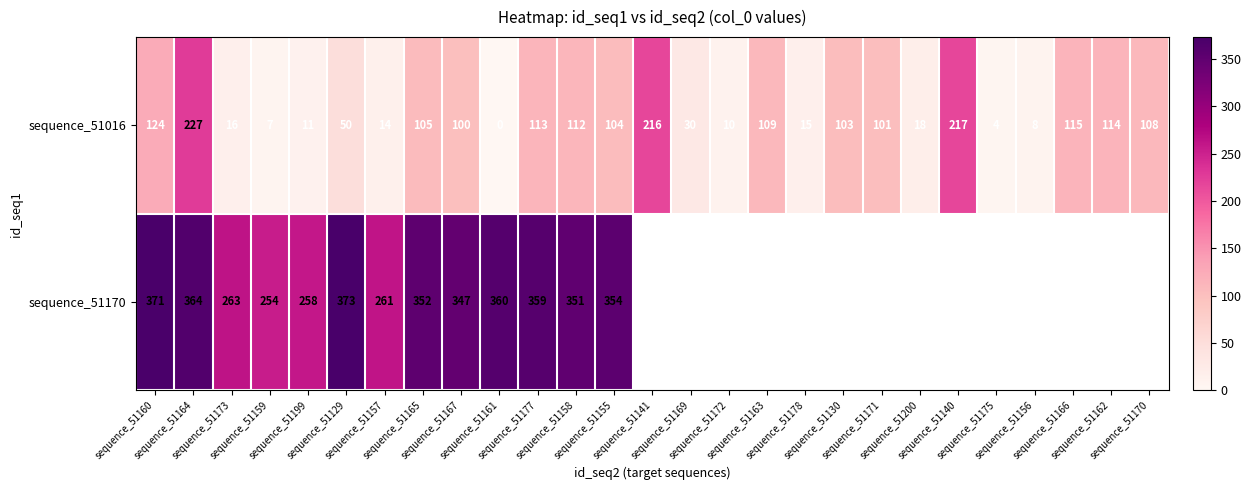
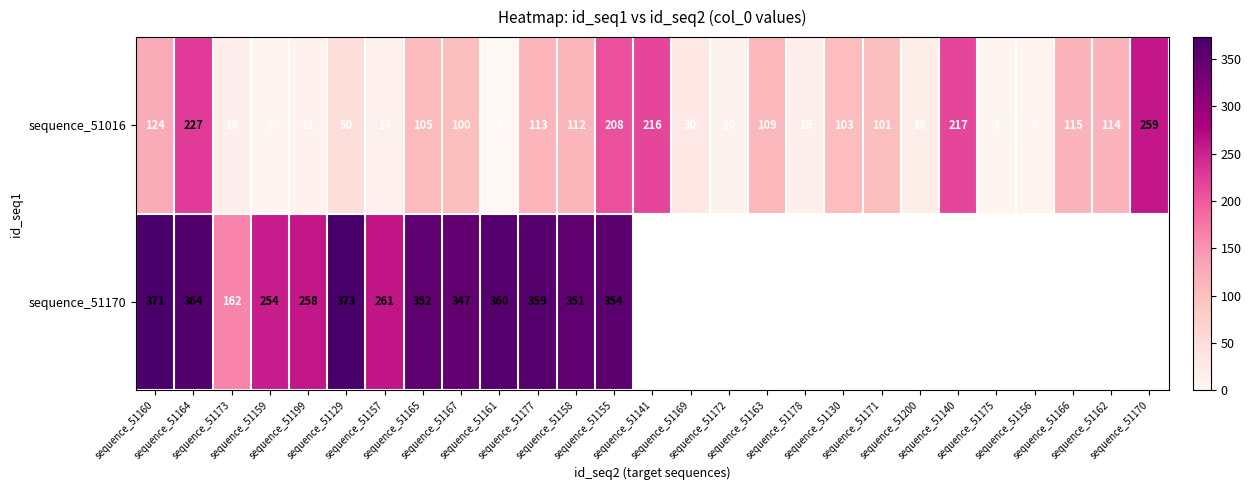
  {
    "sequence_51016": {
      "sequence_51160": 124,
      "sequence_51164": 227,
      "sequence_51165": 105,
      "sequence_51167": 100,
      "sequence_51177": 113,
      "sequence_51158": 112,
-     "sequence_51155": 104,
+     "sequence_51155": 208,
      "sequence_51141": 216,
      "sequence_51163": 109,
      "sequence_51130": 103,
      "sequence_51171": 101,
      "sequence_51140": 217,
      "sequence_51166": 115,
      "sequence_51162": 114,
-     "sequence_51170": 108
+     "sequence_51170": 259
    },
    "sequence_51170": {
      "sequence_51160": 371,
      "sequence_51164": 364,
-     "sequence_51173": 263,
+     "sequence_51173": 162,
      "sequence_51159": 254,
      "sequence_51199": 258,
      "sequence_51129": 373,
      "sequence_51157": 261,
      "sequence_51165": 352,
      "sequence_51167": 347,
      "sequence_51161": 360,
      "sequence_51177": 359,
      "sequence_51158": 351,
      "sequence_51155": 354
    }
  }
